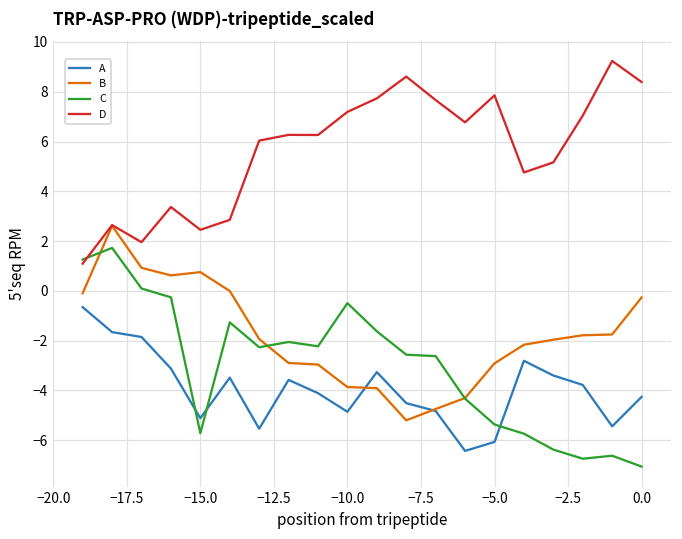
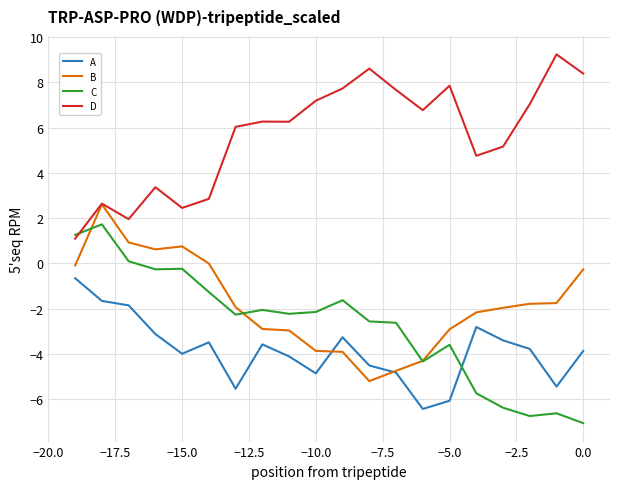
  {
    "A": {
-     "−15.0": -5.1,
+     "−15.0": -4.0,
      "−10.0": -4.9,
      "−5.0": -6.1,
-     "0.0": -4.3
+     "0.0": -3.9
    },
    "B": {
      "−15.0": 0.7,
      "−10.0": -3.9,
      "−5.0": -2.9,
      "0.0": -0.3
    },
    "C": {
-     "−15.0": -5.7,
-     "−10.0": -0.5,
-     "−5.0": -5.4,
+     "−15.0": -0.2,
+     "−10.0": -2.2,
+     "−5.0": -3.6,
      "0.0": -7.1
    },
    "D": {
      "−15.0": 2.4,
      "−10.0": 7.2,
      "−5.0": 7.9,
      "0.0": 8.4
    }
  }
